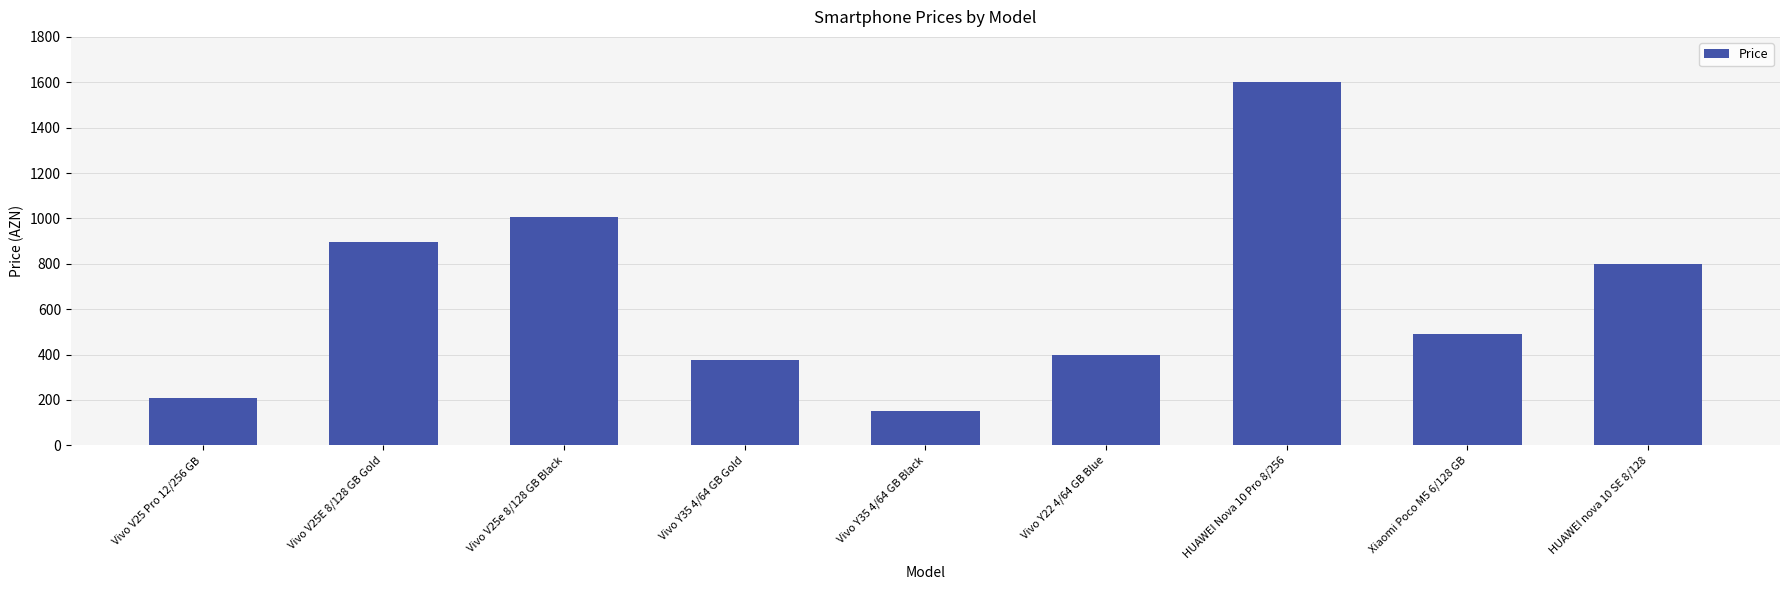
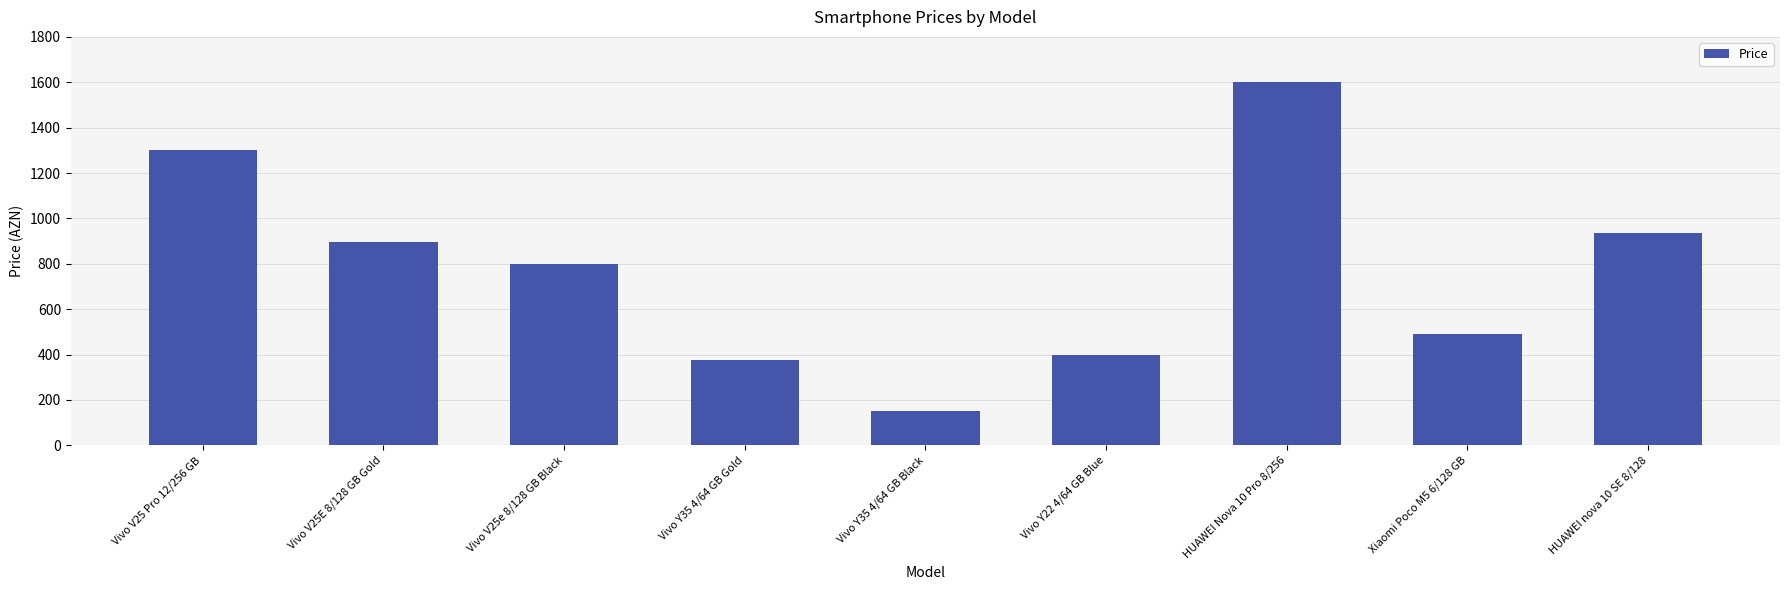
  {
-   "Vivo V25 Pro 12/256 GB": 210,
+   "Vivo V25 Pro 12/256 GB": 1300,
    "Vivo V25E 8/128 GB Gold": 900,
-   "Vivo V25e 8/128 GB Black": 1010,
+   "Vivo V25e 8/128 GB Black": 800,
    "Vivo Y35 4/64 GB Gold": 370,
    "Vivo Y35 4/64 GB Black": 150,
    "Vivo Y22 4/64 GB Blue": 400,
    "HUAWEI Nova 10 Pro 8/256": 1600,
    "Xiaomi Poco M5 6/128 GB": 490,
-   "HUAWEI nova 10 SE 8/128": 800
+   "HUAWEI nova 10 SE 8/128": 930
  }
